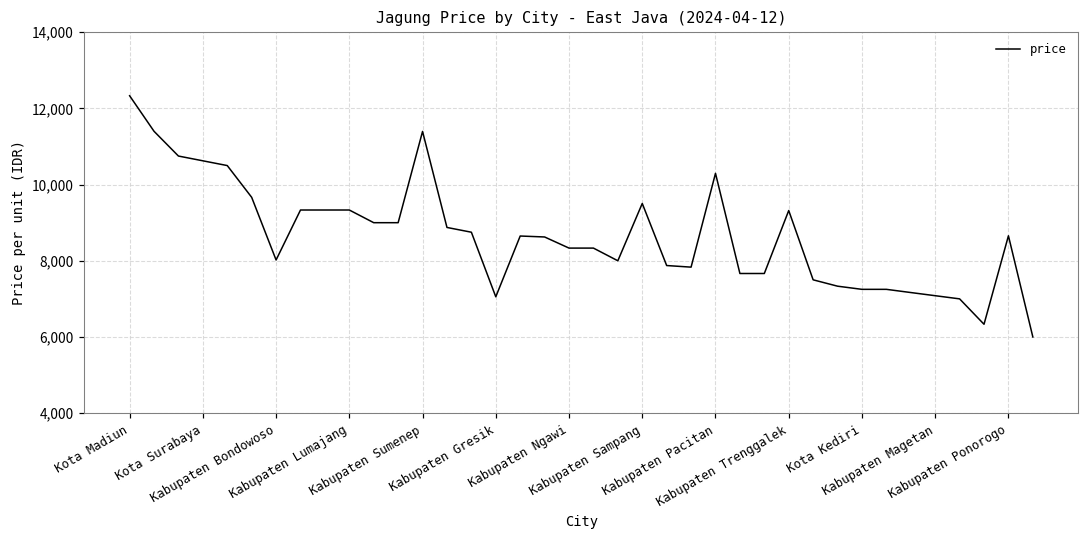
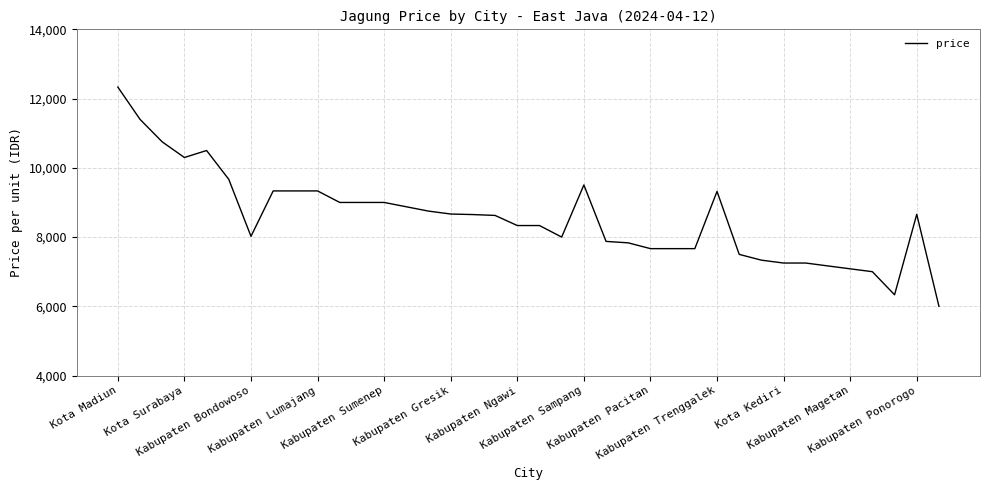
  {
    "Kota Madiun": "12,300",
-   "Kota Surabaya": "10,600",
+   "Kota Surabaya": "10,300",
    "Kabupaten Bondowoso": "8,000",
    "Kabupaten Lumajang": "9,300",
-   "Kabupaten Sumenep": "11,400",
-   "Kabupaten Gresik": "7,100",
+   "Kabupaten Sumenep": "9,000",
+   "Kabupaten Gresik": "8,700",
    "Kabupaten Ngawi": "8,300",
    "Kabupaten Sampang": "9,500",
-   "Kabupaten Pacitan": "10,300",
+   "Kabupaten Pacitan": "7,700",
    "Kabupaten Trenggalek": "9,300",
    "Kota Kediri": "7,300",
    "Kabupaten Magetan": "7,100",
    "Kabupaten Ponorogo": "8,700"
  }
